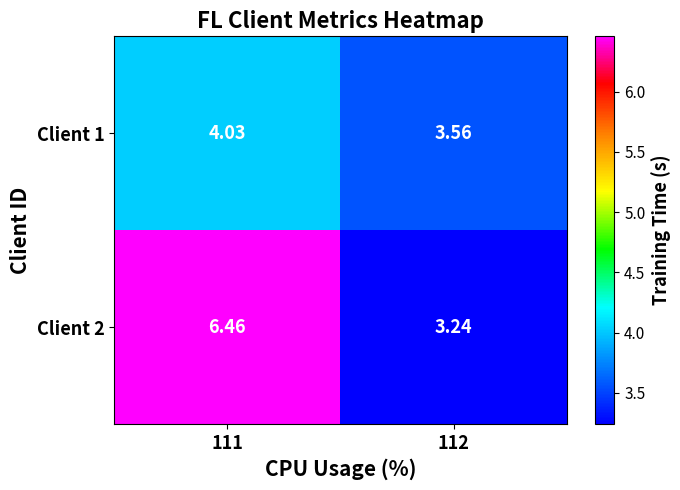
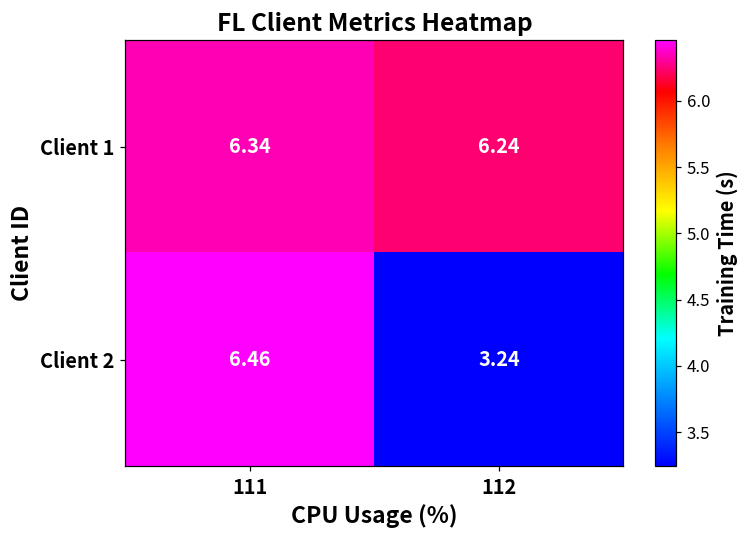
  {
    "Client 1": {
-     "111": 4.03,
-     "112": 3.56
+     "111": 6.34,
+     "112": 6.24
    },
    "Client 2": {
      "111": 6.46,
      "112": 3.24
    }
  }
